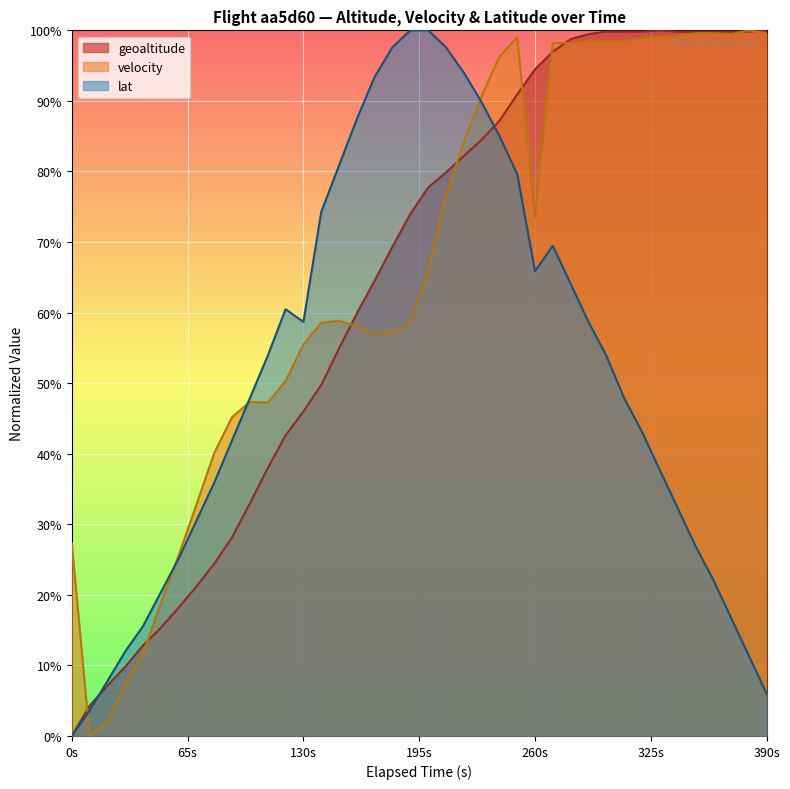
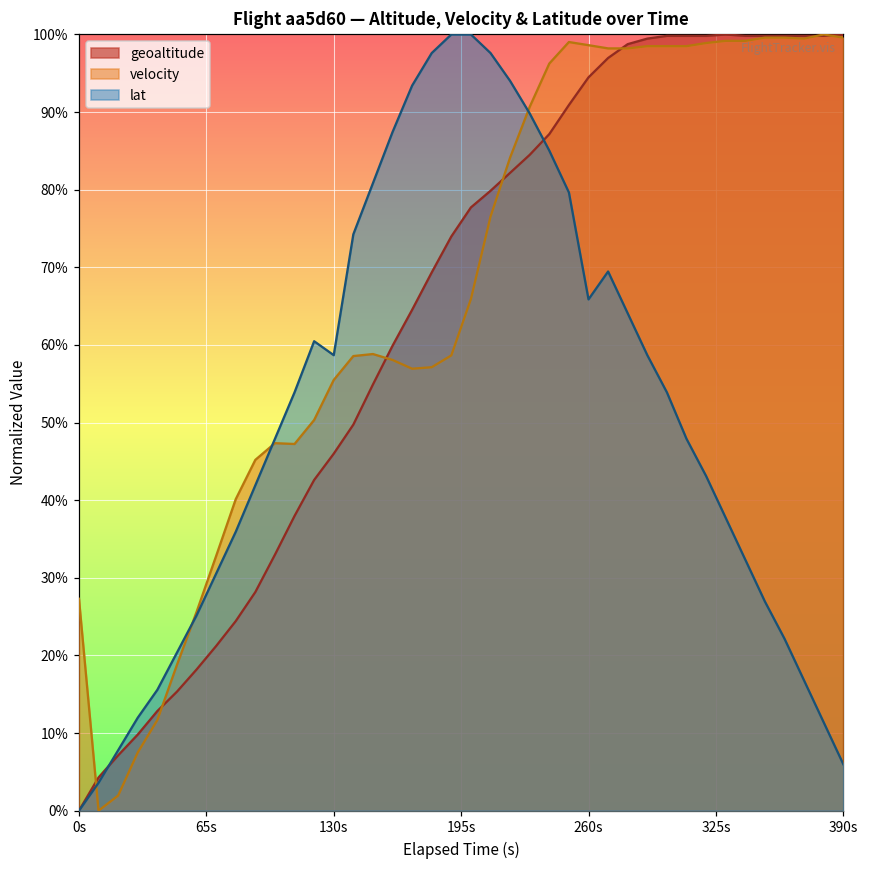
  {
    "geoaltitude": {
      "130s": "46%",
      "260s": "94%",
      "390s": "100%"
    },
    "velocity": {
      "0s": "27%",
      "130s": "55%",
-     "260s": "74%",
+     "260s": "99%",
      "390s": "100%"
    },
    "lat": {
      "130s": "59%",
      "260s": "66%",
      "390s": "6%"
    }
  }
